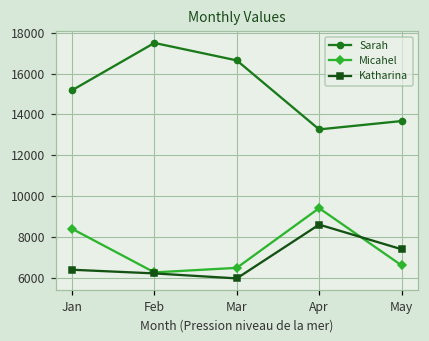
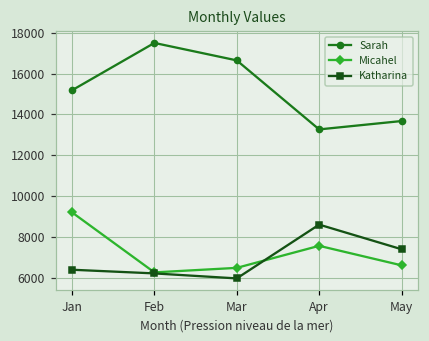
  {
    "Micahel": {
-     "Jan": 8400,
+     "Jan": 9200,
      "Mar": 6500,
-     "Apr": 9400,
+     "Apr": 7600,
      "May": 6600
    }
  }
